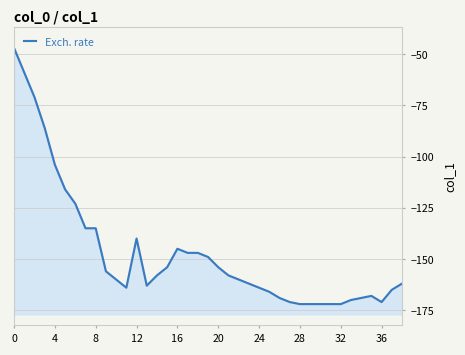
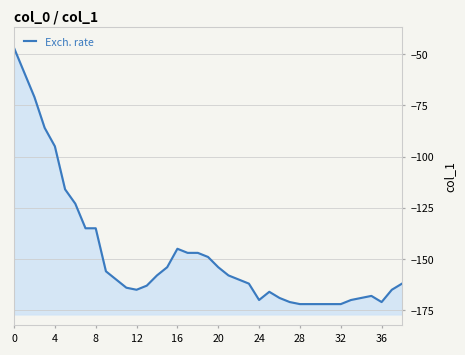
  {
    "0": -47,
-   "4": -104,
+   "4": -95,
    "8": -135,
-   "12": -140,
+   "12": -165,
    "16": -145,
    "20": -154,
-   "24": -164,
+   "24": -170,
    "28": -172,
    "32": -172,
    "36": -171
  }
